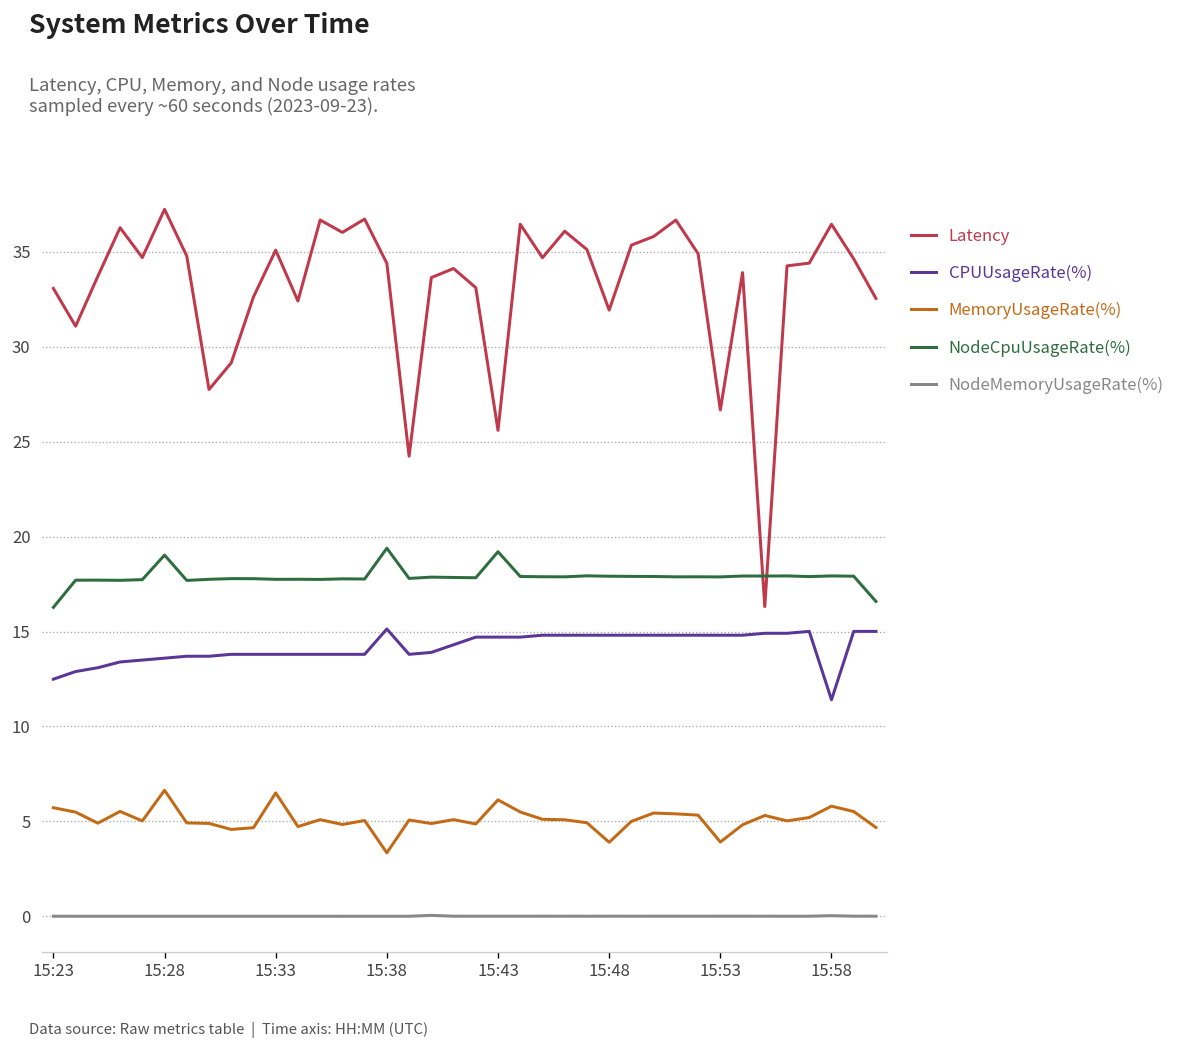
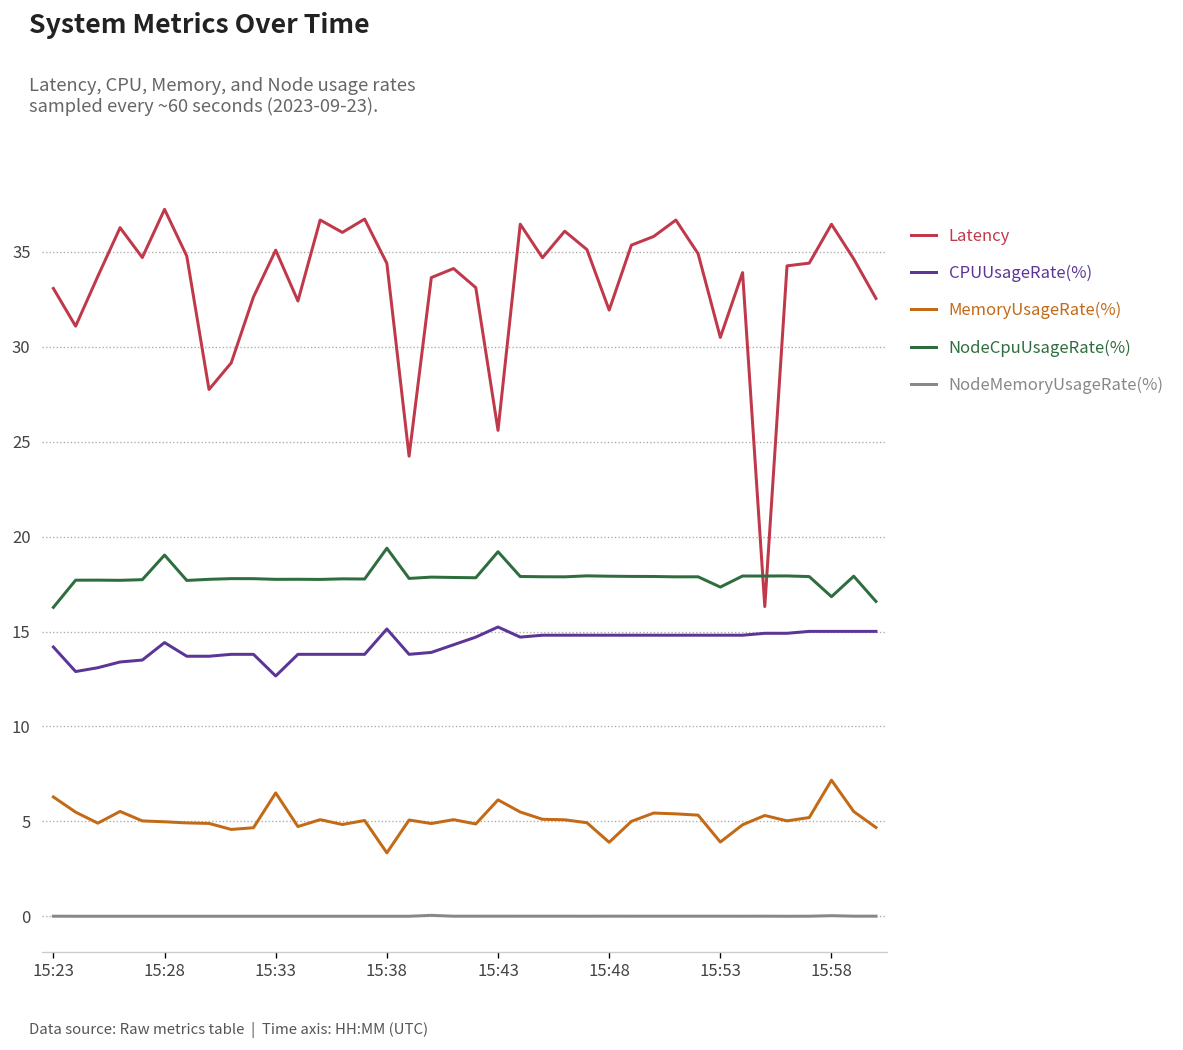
  {
    "Latency": {
      "15:23": 33.1,
      "15:28": 37.2,
      "15:33": 35.1,
      "15:38": 34.4,
      "15:43": 25.6,
      "15:48": 31.9,
-     "15:53": 26.7,
+     "15:53": 30.5,
      "15:58": 36.5
    },
    "CPUUsageRate(%)": {
-     "15:23": 12.5,
-     "15:28": 13.6,
-     "15:33": 13.8,
+     "15:23": 14.2,
+     "15:28": 14.4,
+     "15:33": 12.7,
      "15:38": 15.1,
-     "15:43": 14.7,
+     "15:43": 15.2,
      "15:48": 14.8,
      "15:53": 14.8,
-     "15:58": 11.4
+     "15:58": 15.0
    },
    "MemoryUsageRate(%)": {
-     "15:23": 5.7,
-     "15:28": 6.6,
+     "15:23": 6.3,
+     "15:28": 5.0,
      "15:33": 6.5,
      "15:38": 3.3,
      "15:43": 6.1,
      "15:48": 3.9,
      "15:53": 3.9,
-     "15:58": 5.8
+     "15:58": 7.2
    },
    "NodeCpuUsageRate(%)": {
      "15:23": 16.3,
      "15:28": 19.0,
      "15:33": 17.7,
      "15:38": 19.4,
      "15:43": 19.2,
      "15:48": 17.9,
-     "15:53": 17.9,
-     "15:58": 17.9
+     "15:53": 17.3,
+     "15:58": 16.8
    },
    "NodeMemoryUsageRate(%)": {
      "15:23": 0.0,
      "15:28": 0.0,
      "15:33": 0.0,
      "15:38": 0.0,
      "15:43": 0.0,
      "15:48": 0.0,
      "15:53": 0.0,
      "15:58": 0.0
    }
  }
